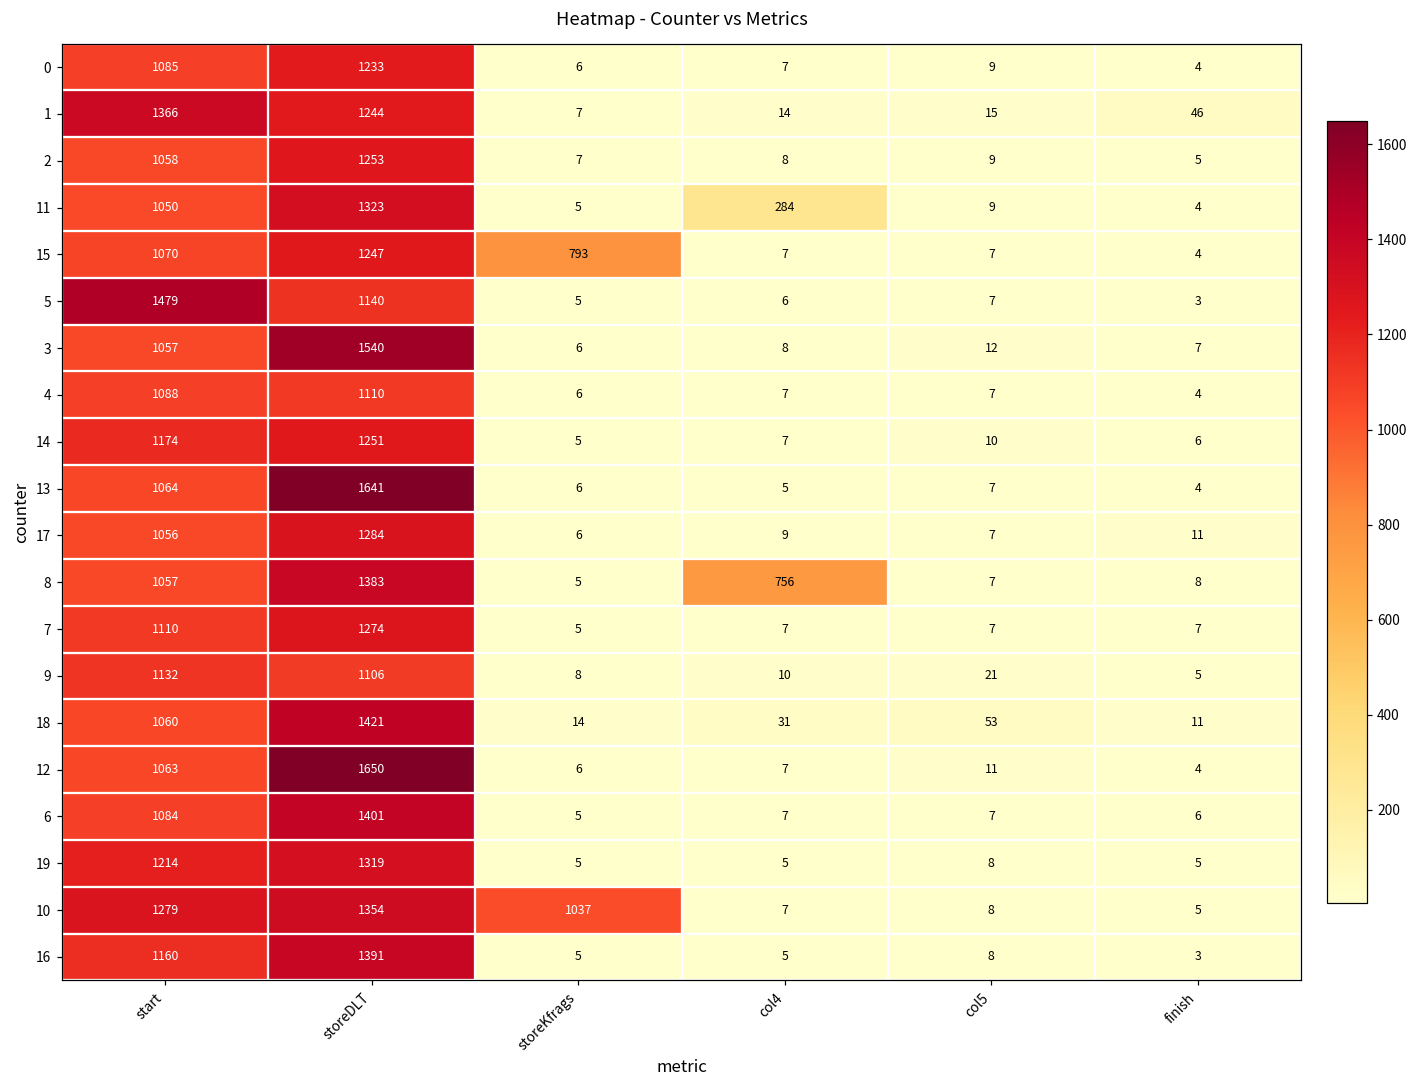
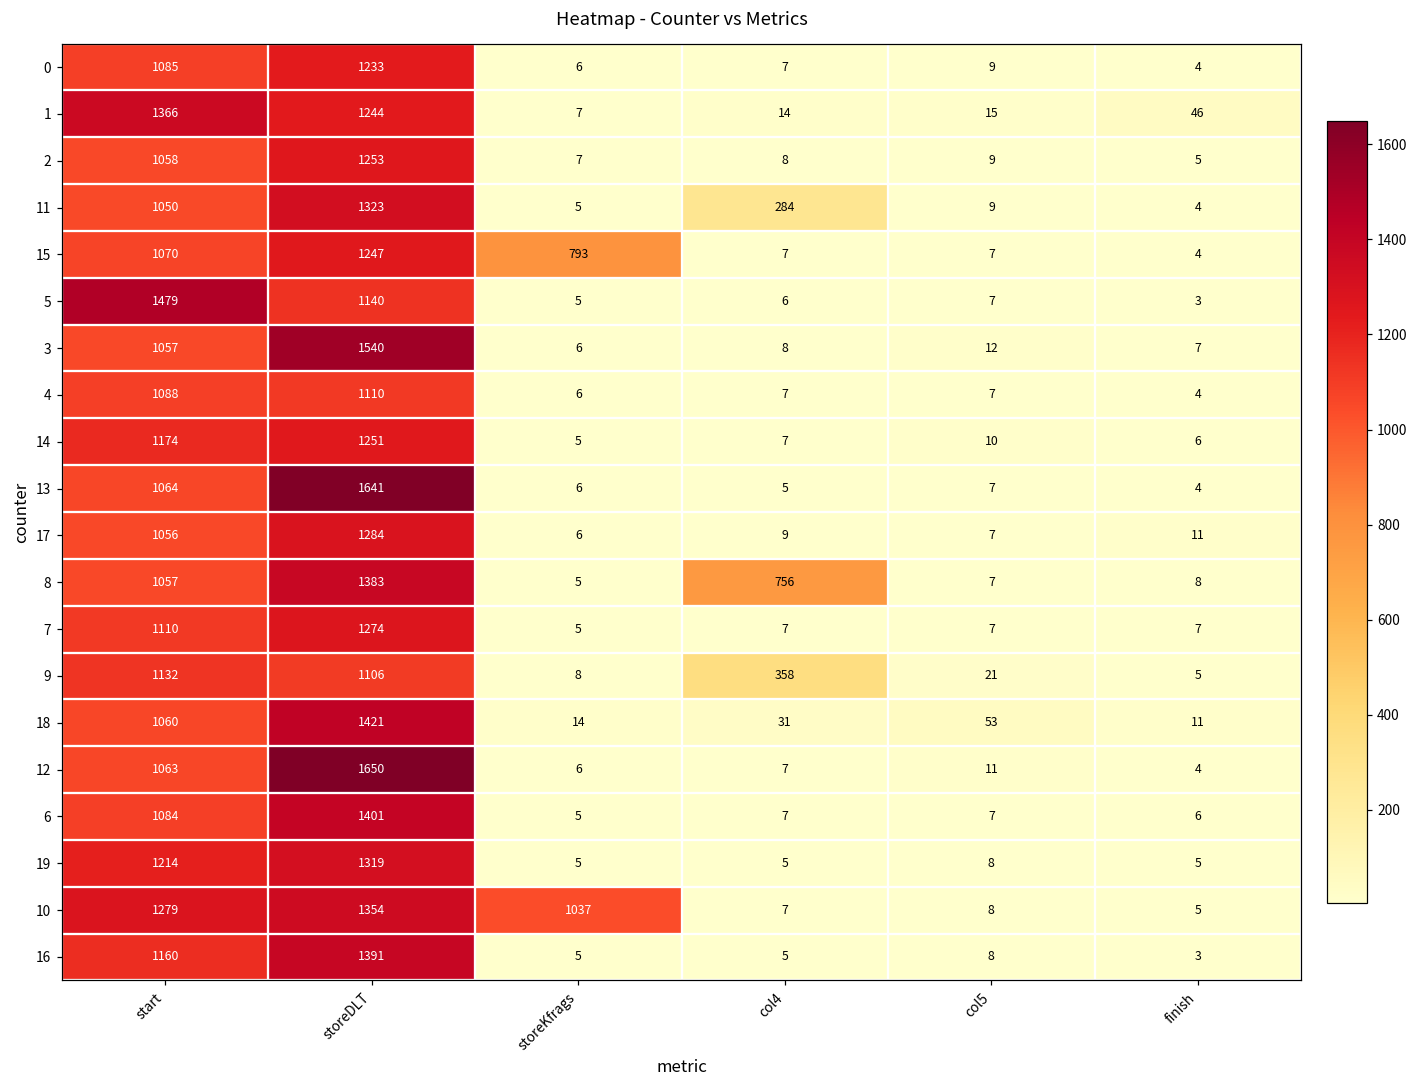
  {
    "0": {
      "start": 1085,
      "storeDLT": 1233,
      "storeKfrags": 6,
      "col4": 7,
      "col5": 9,
      "finish": 4
    },
    "1": {
      "start": 1366,
      "storeDLT": 1244,
      "storeKfrags": 7,
      "col4": 14,
      "col5": 15,
      "finish": 46
    },
    "2": {
      "start": 1058,
      "storeDLT": 1253,
      "storeKfrags": 7,
      "col4": 8,
      "col5": 9,
      "finish": 5
    },
    "11": {
      "start": 1050,
      "storeDLT": 1323,
      "storeKfrags": 5,
      "col4": 284,
      "col5": 9,
      "finish": 4
    },
    "15": {
      "start": 1070,
      "storeDLT": 1247,
      "storeKfrags": 793,
      "col4": 7,
      "col5": 7,
      "finish": 4
    },
    "5": {
      "start": 1479,
      "storeDLT": 1140,
      "storeKfrags": 5,
      "col4": 6,
      "col5": 7,
      "finish": 3
    },
    "3": {
      "start": 1057,
      "storeDLT": 1540,
      "storeKfrags": 6,
      "col4": 8,
      "col5": 12,
      "finish": 7
    },
    "4": {
      "start": 1088,
      "storeDLT": 1110,
      "storeKfrags": 6,
      "col4": 7,
      "col5": 7,
      "finish": 4
    },
    "14": {
      "start": 1174,
      "storeDLT": 1251,
      "storeKfrags": 5,
      "col4": 7,
      "col5": 10,
      "finish": 6
    },
    "13": {
      "start": 1064,
      "storeDLT": 1641,
      "storeKfrags": 6,
      "col4": 5,
      "col5": 7,
      "finish": 4
    },
    "17": {
      "start": 1056,
      "storeDLT": 1284,
      "storeKfrags": 6,
      "col4": 9,
      "col5": 7,
      "finish": 11
    },
    "8": {
      "start": 1057,
      "storeDLT": 1383,
      "storeKfrags": 5,
      "col4": 756,
      "col5": 7,
      "finish": 8
    },
    "7": {
      "start": 1110,
      "storeDLT": 1274,
      "storeKfrags": 5,
      "col4": 7,
      "col5": 7,
      "finish": 7
    },
    "9": {
      "start": 1132,
      "storeDLT": 1106,
      "storeKfrags": 8,
-     "col4": 10,
+     "col4": 358,
      "col5": 21,
      "finish": 5
    },
    "18": {
      "start": 1060,
      "storeDLT": 1421,
      "storeKfrags": 14,
      "col4": 31,
      "col5": 53,
      "finish": 11
    },
    "12": {
      "start": 1063,
      "storeDLT": 1650,
      "storeKfrags": 6,
      "col4": 7,
      "col5": 11,
      "finish": 4
    },
    "6": {
      "start": 1084,
      "storeDLT": 1401,
      "storeKfrags": 5,
      "col4": 7,
      "col5": 7,
      "finish": 6
    },
    "19": {
      "start": 1214,
      "storeDLT": 1319,
      "storeKfrags": 5,
      "col4": 5,
      "col5": 8,
      "finish": 5
    },
    "10": {
      "start": 1279,
      "storeDLT": 1354,
      "storeKfrags": 1037,
      "col4": 7,
      "col5": 8,
      "finish": 5
    },
    "16": {
      "start": 1160,
      "storeDLT": 1391,
      "storeKfrags": 5,
      "col4": 5,
      "col5": 8,
      "finish": 3
    }
  }
